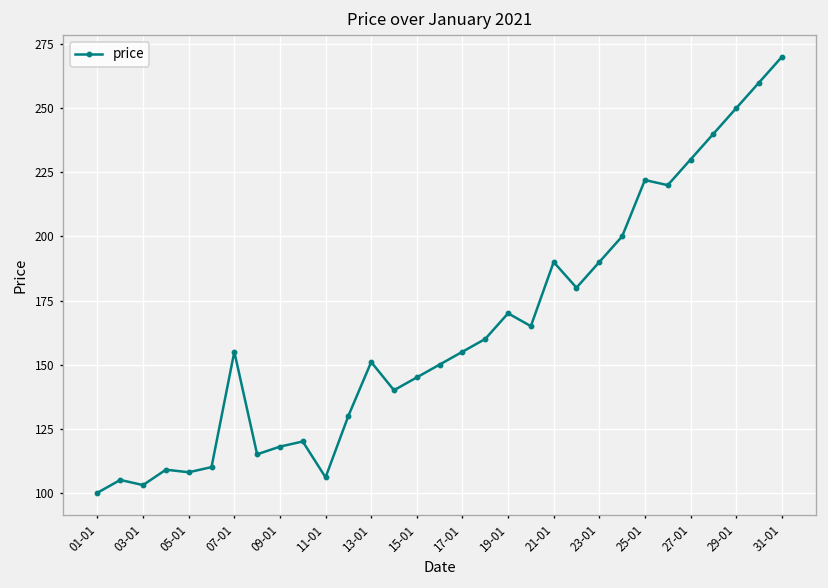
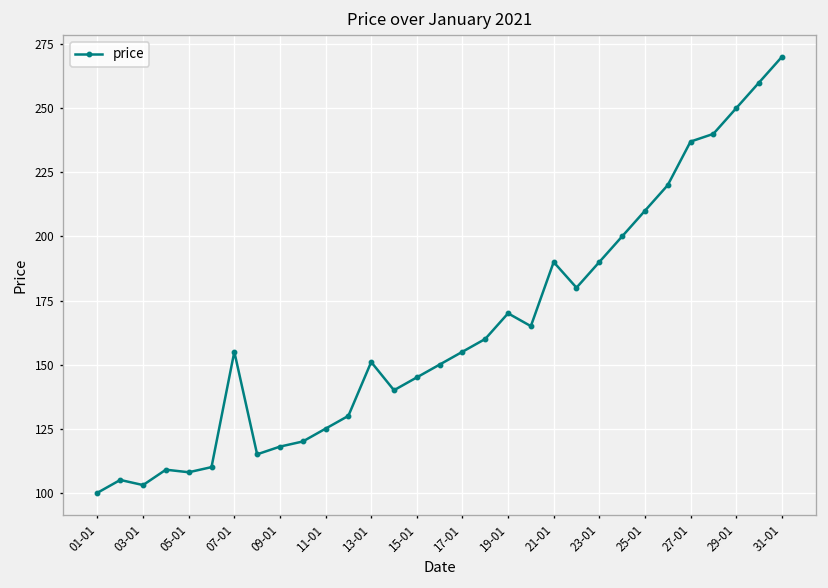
  {
    "01-01": 100,
    "03-01": 103,
    "05-01": 108,
    "07-01": 155,
    "09-01": 118,
-   "11-01": 106,
+   "11-01": 125,
    "13-01": 151,
    "15-01": 145,
    "17-01": 155,
    "19-01": 170,
    "21-01": 190,
    "23-01": 190,
-   "25-01": 222,
-   "27-01": 230,
+   "25-01": 210,
+   "27-01": 237,
    "29-01": 250,
    "31-01": 270
  }
